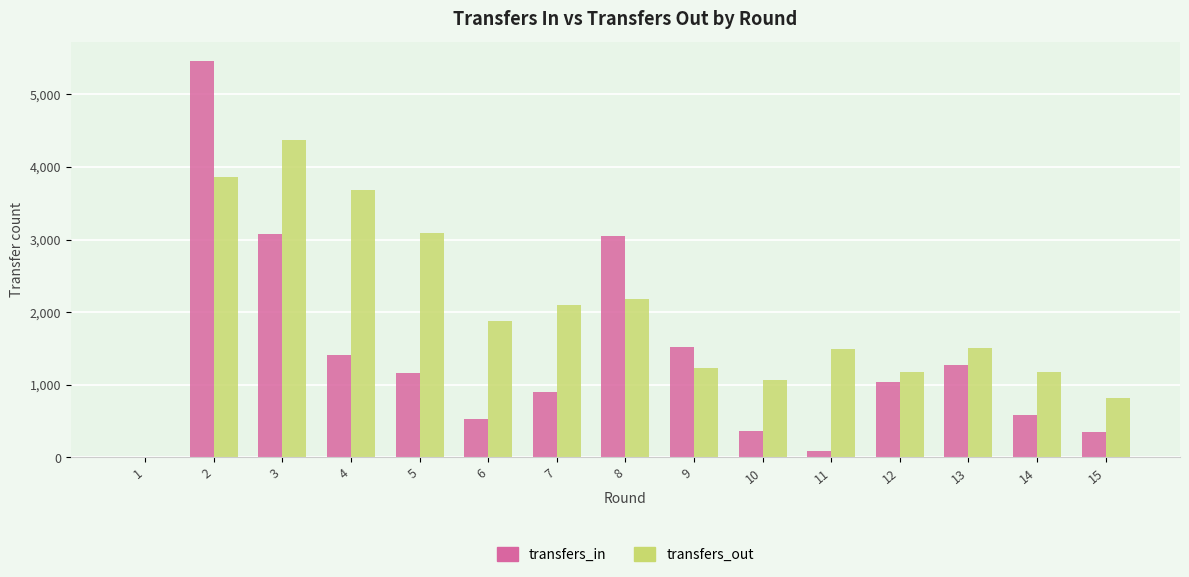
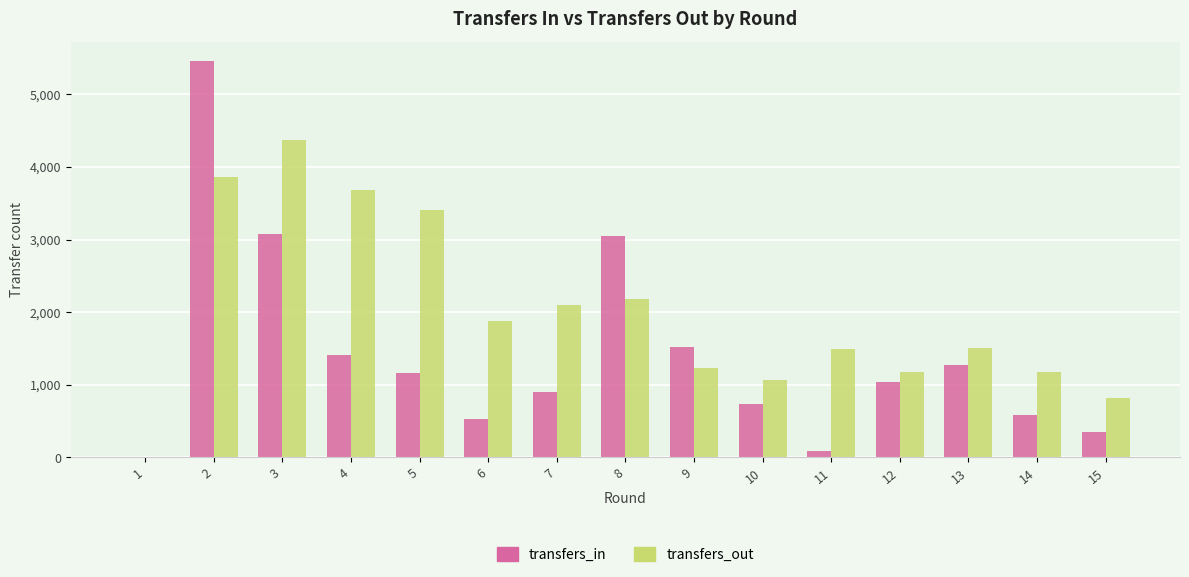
  {
    "transfers_in": {
      "1": "0",
      "2": "5,500",
      "3": "3,100",
      "4": "1,400",
      "5": "1,200",
      "6": "500",
      "7": "900",
      "8": "3,100",
      "9": "1,500",
-     "10": "400",
+     "10": "700",
      "11": "100",
      "12": "1,000",
      "13": "1,300",
      "14": "600",
      "15": "300"
    },
    "transfers_out": {
      "1": "0",
      "2": "3,900",
      "3": "4,400",
      "4": "3,700",
-     "5": "3,100",
+     "5": "3,400",
      "6": "1,900",
      "7": "2,100",
      "8": "2,200",
      "9": "1,200",
      "10": "1,100",
      "11": "1,500",
      "12": "1,200",
      "13": "1,500",
      "14": "1,200",
      "15": "800"
    }
  }
